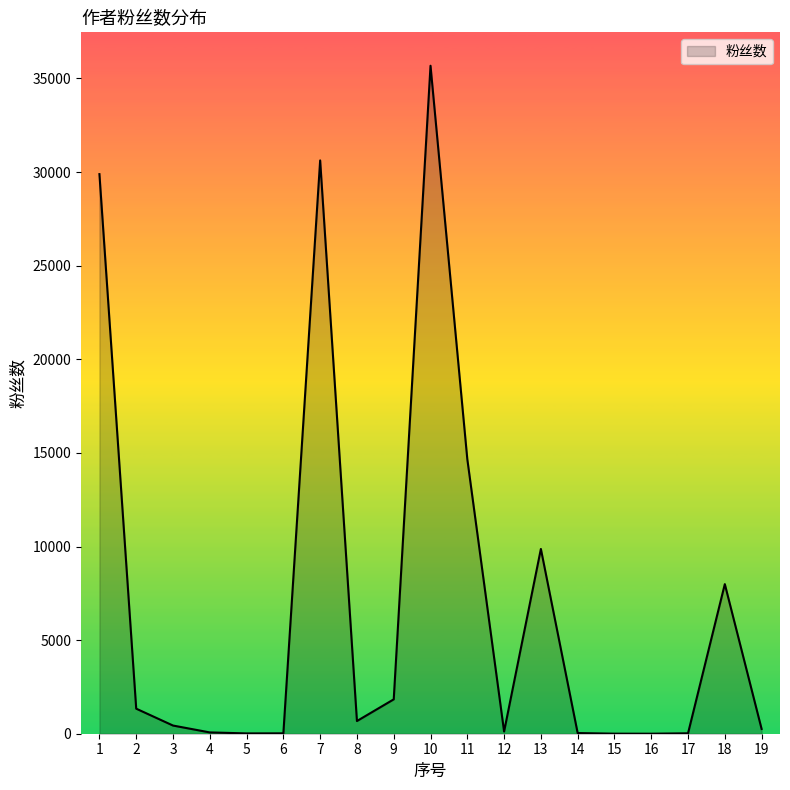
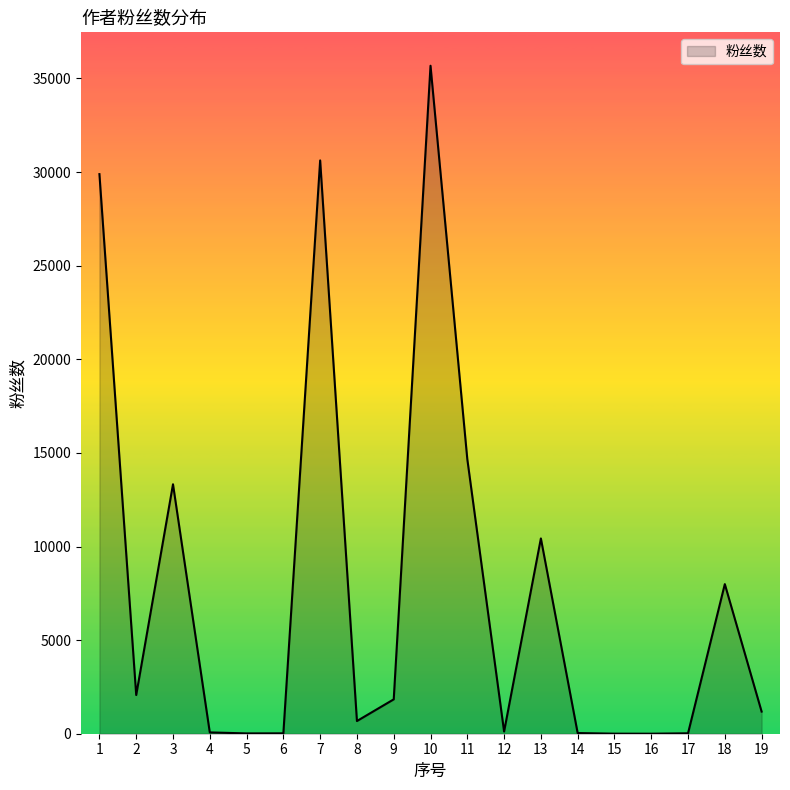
  {
    "1": 29900,
-   "2": 1300,
-   "3": 400,
+   "2": 2100,
+   "3": 13300,
    "4": 100,
    "5": 0,
    "6": 0,
    "7": 30600,
    "8": 700,
    "9": 1800,
    "10": 35700,
    "11": 14700,
    "12": 100,
-   "13": 9900,
+   "13": 10400,
    "14": 0,
    "15": 0,
    "16": 0,
    "17": 0,
    "18": 8000,
-   "19": 300
+   "19": 1200
  }
